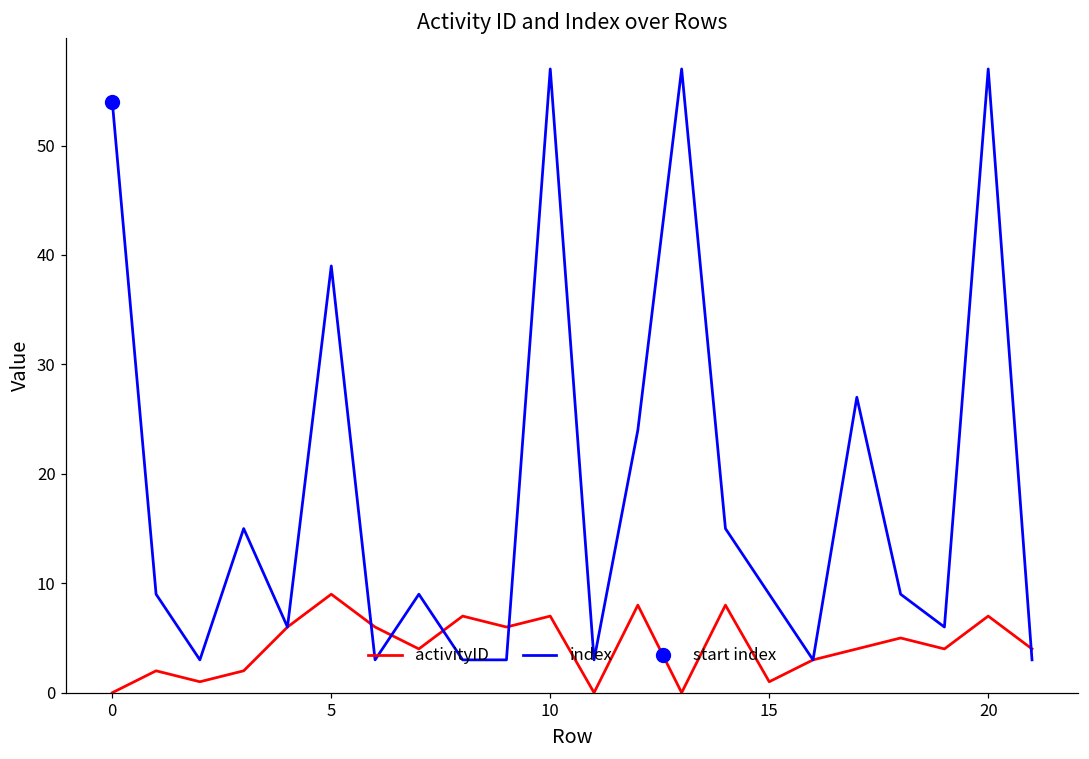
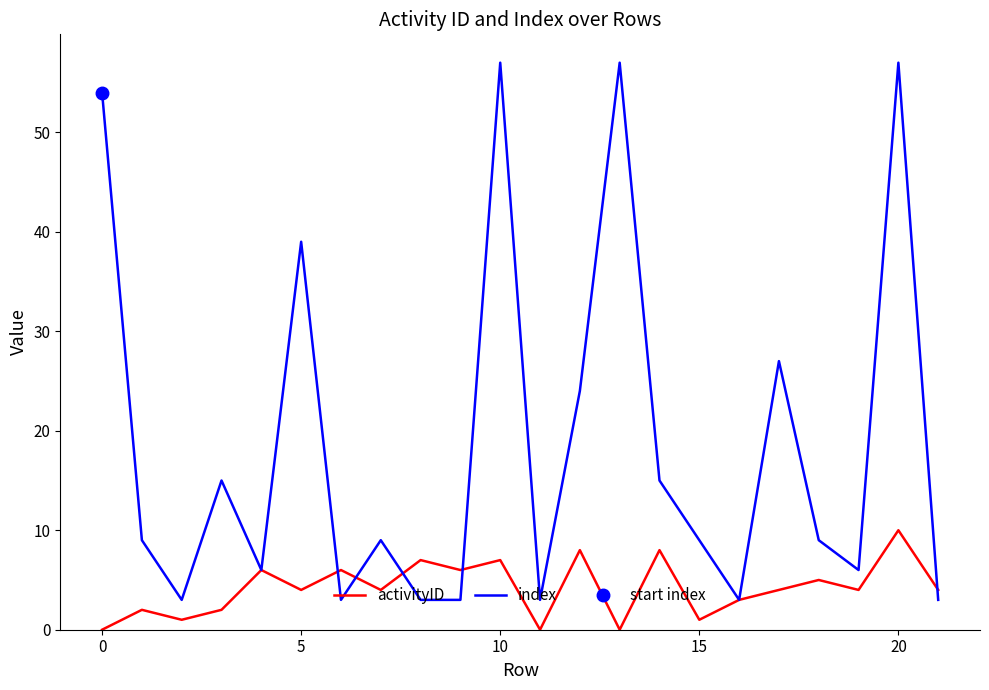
  {
    "activityID": {
      "0": 0,
-     "5": 9,
+     "5": 4,
      "10": 7,
      "15": 1,
-     "20": 7
+     "20": 10
    }
  }
